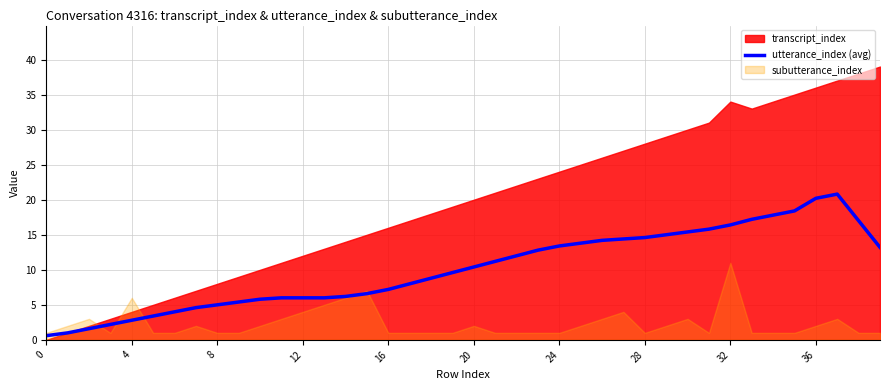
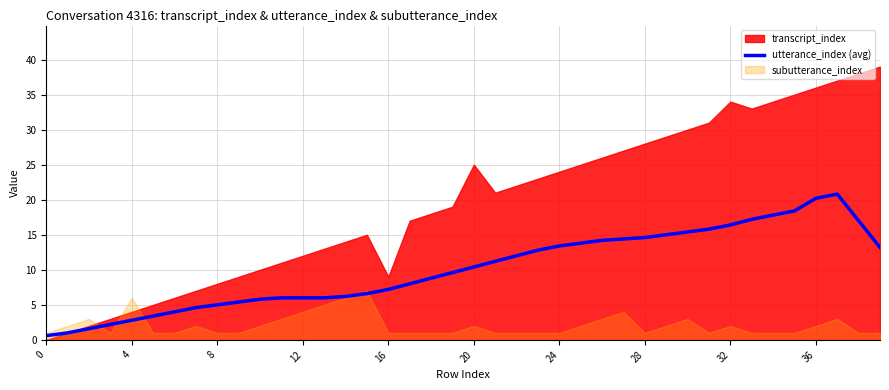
  {
    "utterance_index (avg)": {
      "0": 1,
      "4": 3,
      "8": 5,
      "12": 6,
      "16": 7,
      "20": 10,
      "24": 13,
      "28": 15,
      "32": 16,
      "36": 20
    },
    "transcript_index": {
      "0": 0,
      "4": 4,
      "8": 8,
      "12": 12,
-     "16": 16,
-     "20": 20,
+     "16": 9,
+     "20": 25,
      "24": 24,
      "28": 28,
      "32": 34,
      "36": 36
    },
    "subutterance_index": {
      "0": 1,
      "4": 6,
      "8": 1,
      "12": 4,
      "16": 1,
      "20": 2,
      "24": 1,
      "28": 1,
-     "32": 11,
+     "32": 2,
      "36": 2
    }
  }
